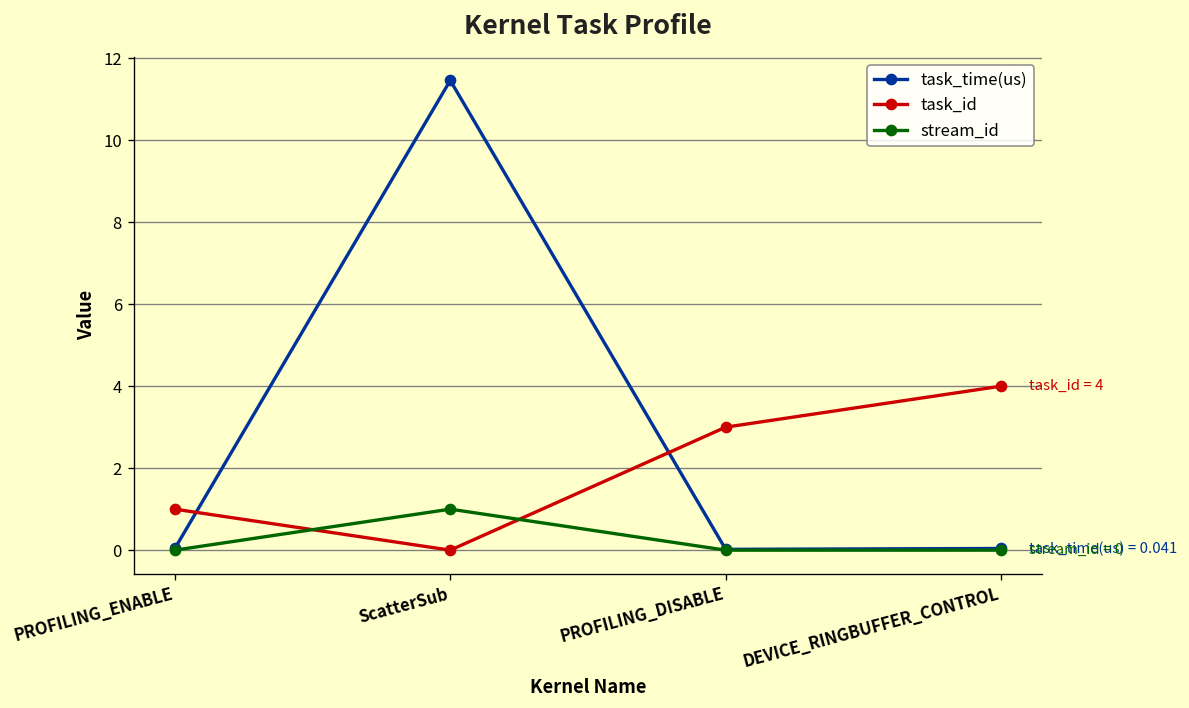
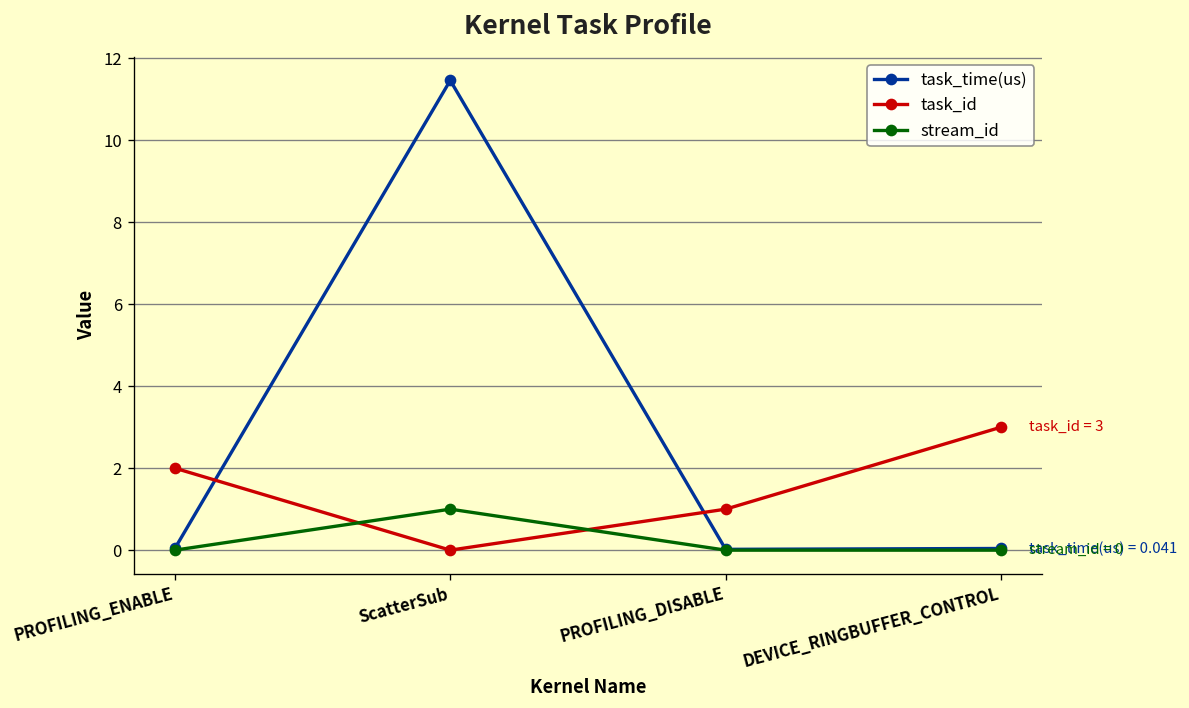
  {
    "task_time(us)": {
      "ScatterSub": 11.5
    },
    "task_id": {
-     "PROFILING_ENABLE": 1,
-     "PROFILING_DISABLE": 3,
-     "DEVICE_RINGBUFFER_CONTROL": 4
+     "PROFILING_ENABLE": 2,
+     "PROFILING_DISABLE": 1,
+     "DEVICE_RINGBUFFER_CONTROL": 3
    },
    "stream_id": {
      "ScatterSub": 1
    }
  }
